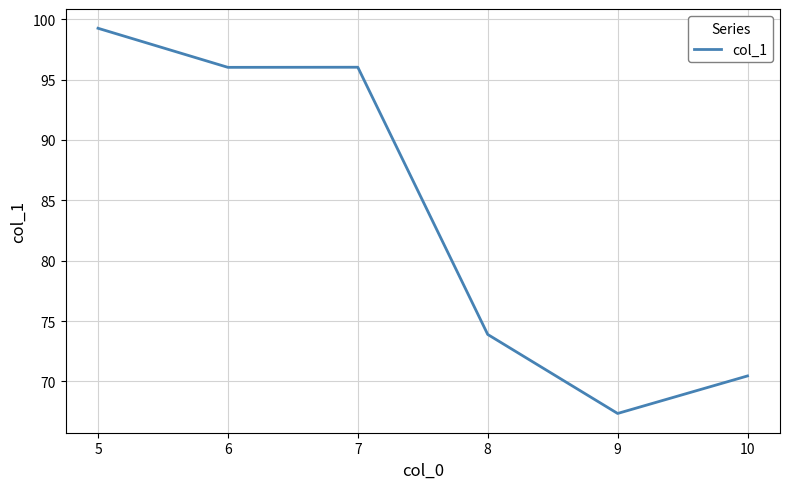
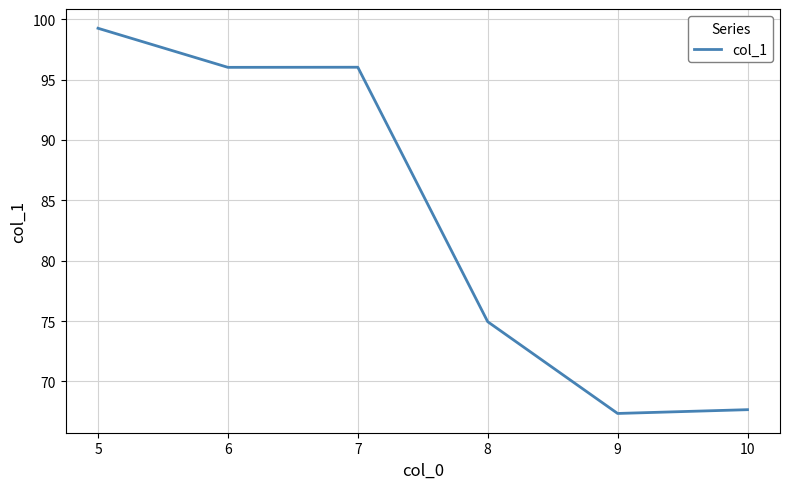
  {
    "5": 99.3,
    "6": 96.0,
    "7": 96.0,
-   "8": 73.9,
+   "8": 74.9,
    "9": 67.4,
-   "10": 70.5
+   "10": 67.7
  }
